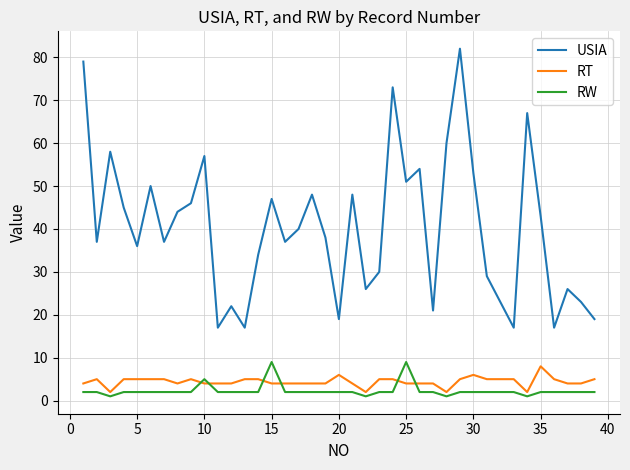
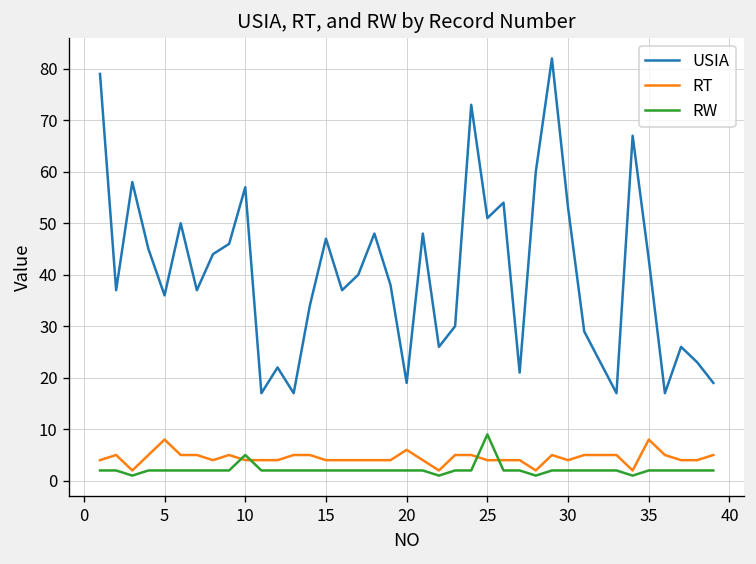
  {
    "USIA": {
      "5": 36,
      "10": 57,
      "15": 47,
      "20": 19,
      "25": 51,
      "30": 53,
      "35": 43
    },
    "RT": {
-     "5": 5,
+     "5": 8,
      "10": 4,
      "15": 4,
      "20": 6,
      "25": 4,
-     "30": 6,
+     "30": 4,
      "35": 8
    },
    "RW": {
      "5": 2,
      "10": 5,
-     "15": 9,
+     "15": 2,
      "20": 2,
      "25": 9,
      "30": 2,
      "35": 2
    }
  }
